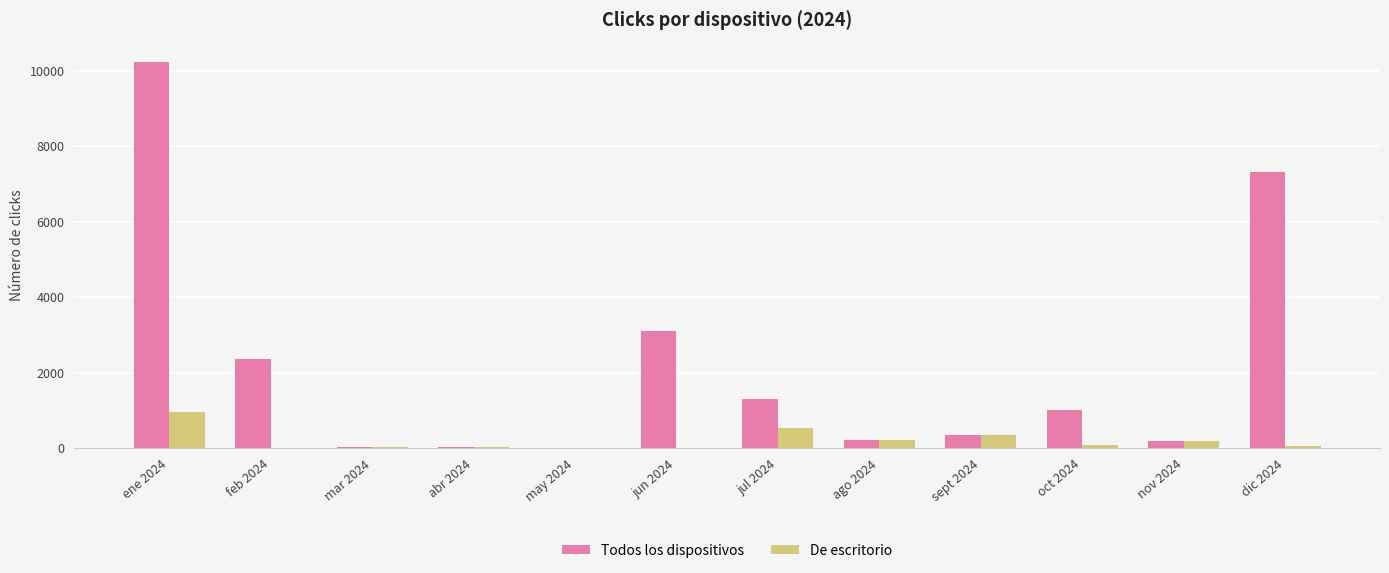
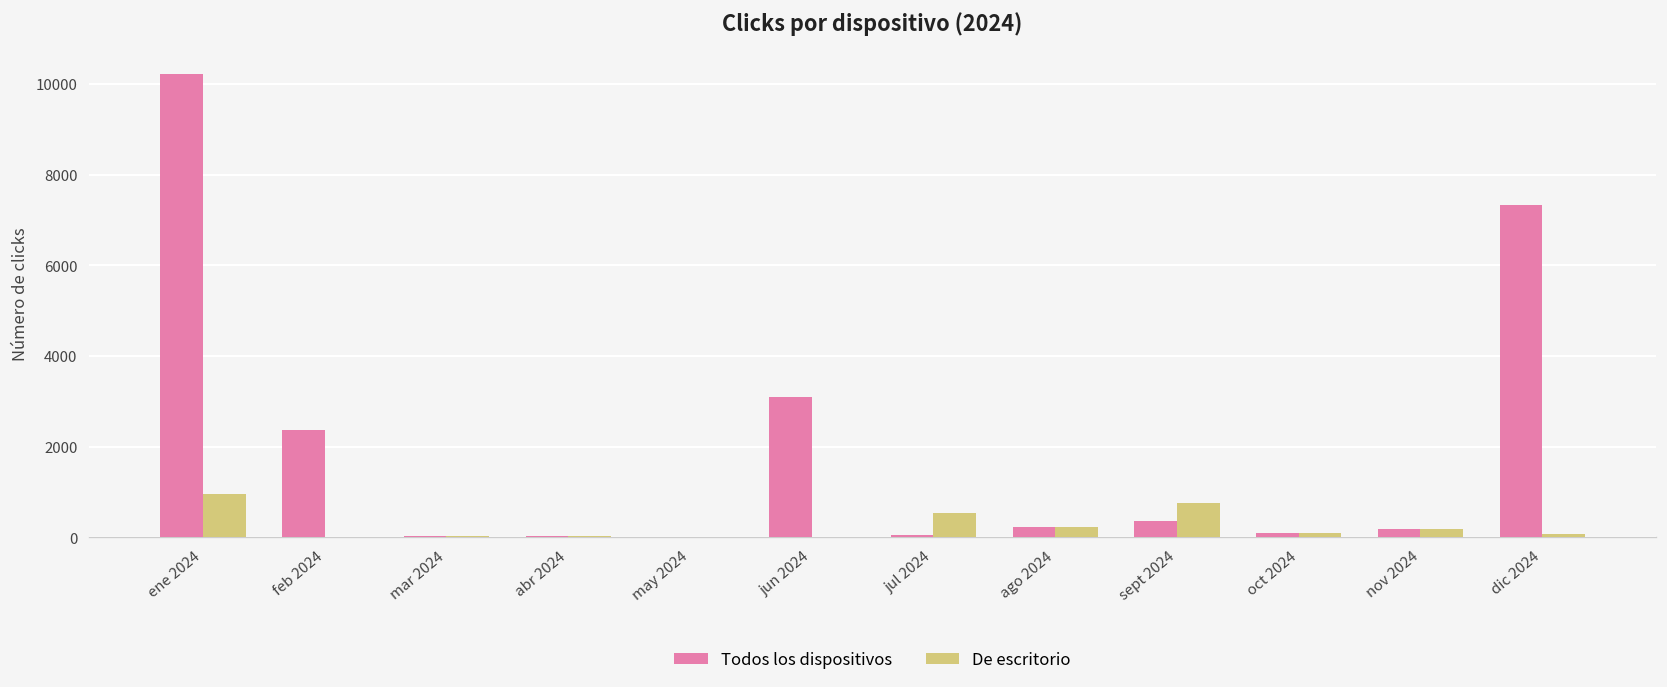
  {
    "Todos los dispositivos": {
      "ene 2024": 10200,
      "feb 2024": 2400,
      "may 2024": 0,
      "jun 2024": 3100,
-     "jul 2024": 1300,
+     "jul 2024": 0,
      "ago 2024": 200,
      "sept 2024": 300,
-     "oct 2024": 1000,
+     "oct 2024": 100,
      "nov 2024": 200,
      "dic 2024": 7300
    },
    "De escritorio": {
      "ene 2024": 1000,
      "feb 2024": 0,
      "may 2024": 0,
      "jun 2024": 0,
      "jul 2024": 500,
      "ago 2024": 200,
-     "sept 2024": 300,
+     "sept 2024": 800,
      "oct 2024": 100,
      "nov 2024": 200,
      "dic 2024": 100
    }
  }
